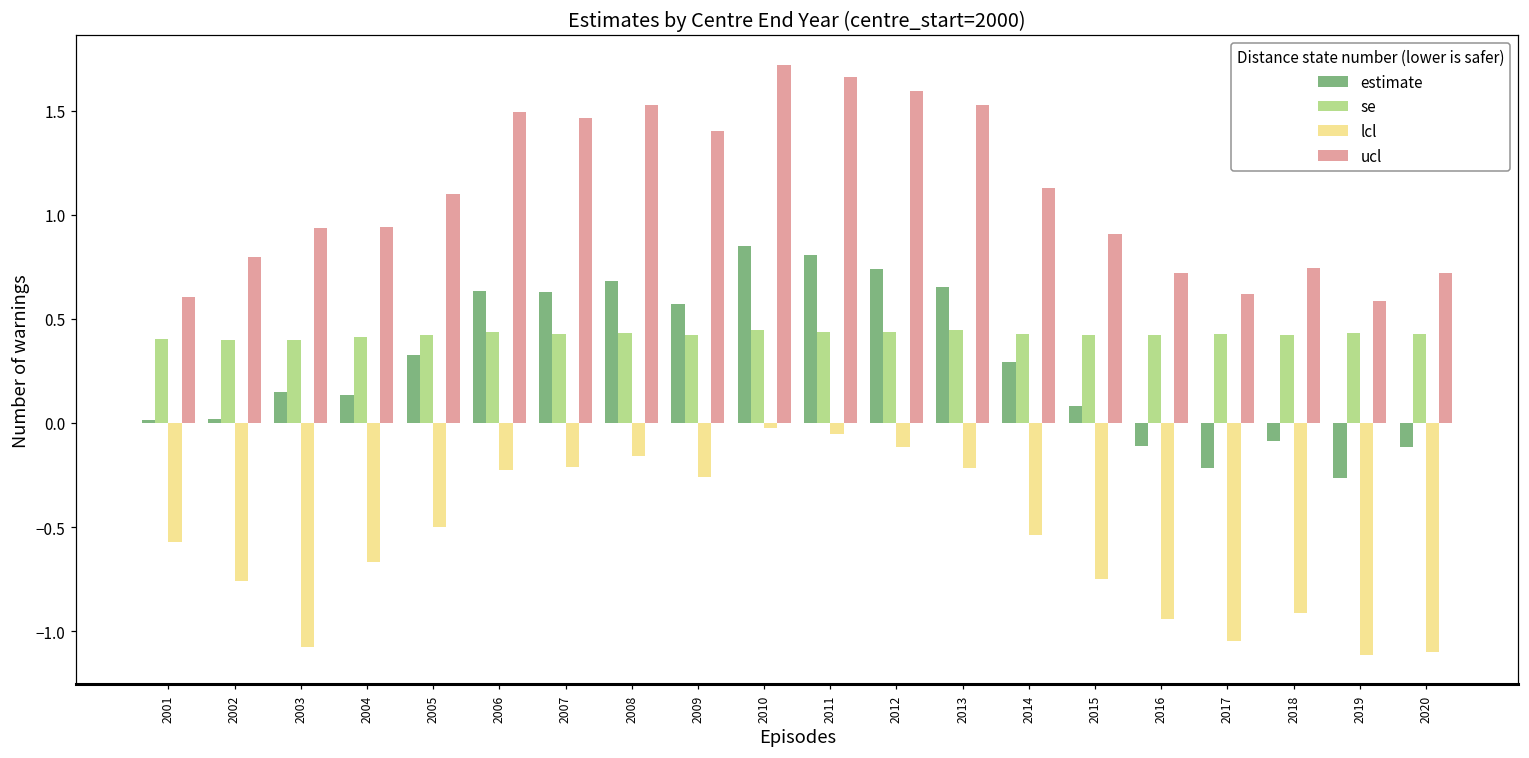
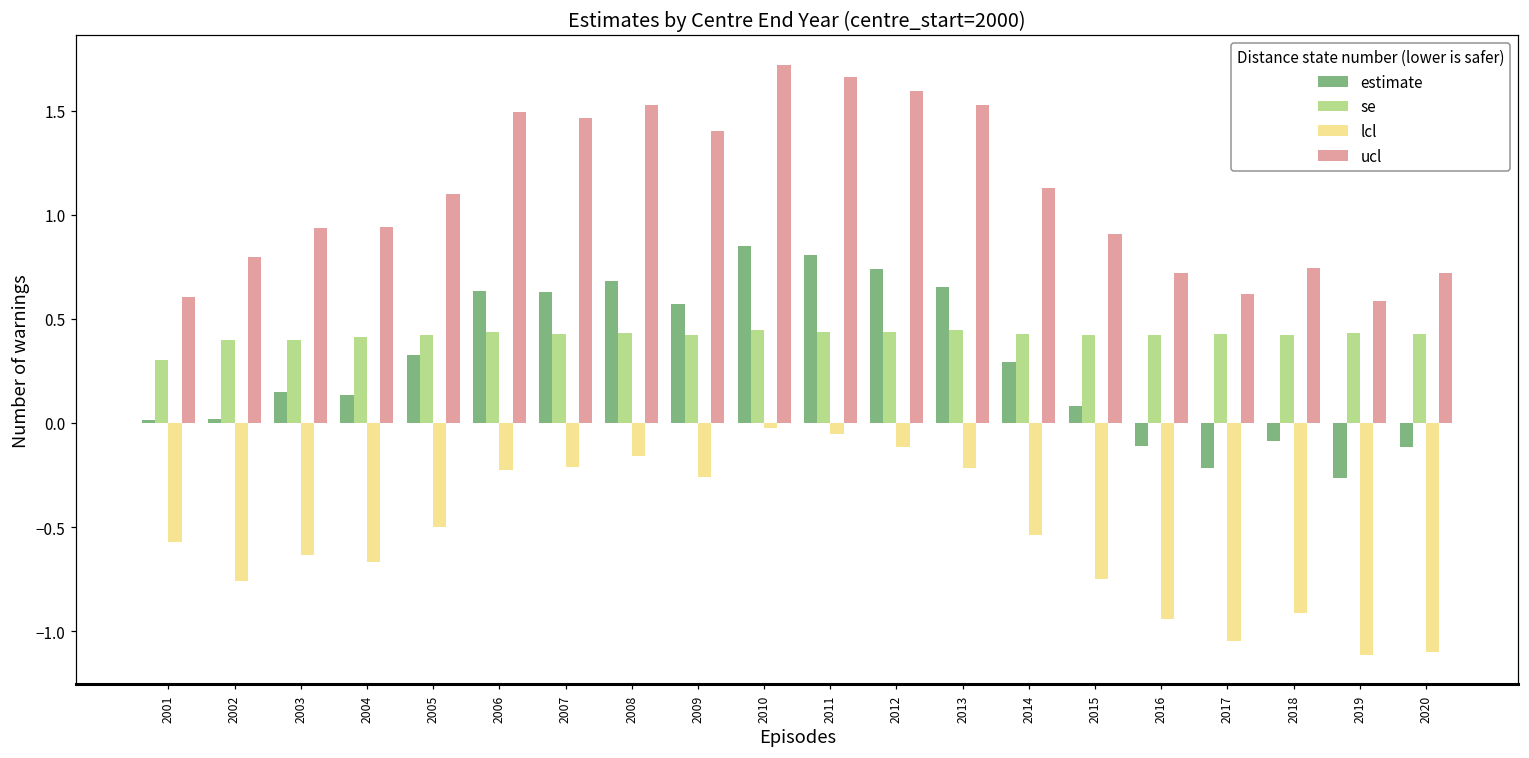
  {
    "estimate": {
      "2001": 0.02,
      "2002": 0.02,
      "2003": 0.15,
      "2004": 0.14,
      "2005": 0.33,
      "2006": 0.63,
      "2007": 0.63,
      "2008": 0.68,
      "2009": 0.57,
      "2010": 0.85,
      "2011": 0.80,
      "2012": 0.74,
      "2013": 0.66,
      "2014": 0.29,
      "2015": 0.08,
      "2016": -0.11,
      "2017": -0.21,
      "2018": -0.09,
      "2019": -0.26,
      "2020": -0.12
    },
    "se": {
-     "2001": 0.40,
+     "2001": 0.30,
      "2002": 0.40,
      "2003": 0.40,
      "2004": 0.41,
      "2005": 0.42,
      "2006": 0.44,
      "2007": 0.43,
      "2008": 0.43,
      "2009": 0.42,
      "2010": 0.44,
      "2011": 0.44,
      "2012": 0.44,
      "2013": 0.44,
      "2014": 0.43,
      "2015": 0.42,
      "2016": 0.42,
      "2017": 0.43,
      "2018": 0.42,
      "2019": 0.43,
      "2020": 0.43
    },
    "lcl": {
      "2001": -0.57,
      "2002": -0.76,
-     "2003": -1.08,
+     "2003": -0.63,
      "2004": -0.67,
      "2005": -0.50,
      "2006": -0.23,
      "2007": -0.21,
      "2008": -0.16,
      "2009": -0.26,
      "2010": -0.02,
      "2011": -0.05,
      "2012": -0.12,
      "2013": -0.22,
      "2014": -0.54,
      "2015": -0.75,
      "2016": -0.94,
      "2017": -1.05,
      "2018": -0.91,
      "2019": -1.11,
      "2020": -1.10
    },
    "ucl": {
      "2001": 0.61,
      "2002": 0.80,
      "2003": 0.93,
      "2004": 0.94,
      "2005": 1.10,
      "2006": 1.49,
      "2007": 1.47,
      "2008": 1.53,
      "2009": 1.41,
      "2010": 1.72,
      "2011": 1.66,
      "2012": 1.60,
      "2013": 1.53,
      "2014": 1.13,
      "2015": 0.91,
      "2016": 0.72,
      "2017": 0.62,
      "2018": 0.74,
      "2019": 0.59,
      "2020": 0.72
    }
  }
